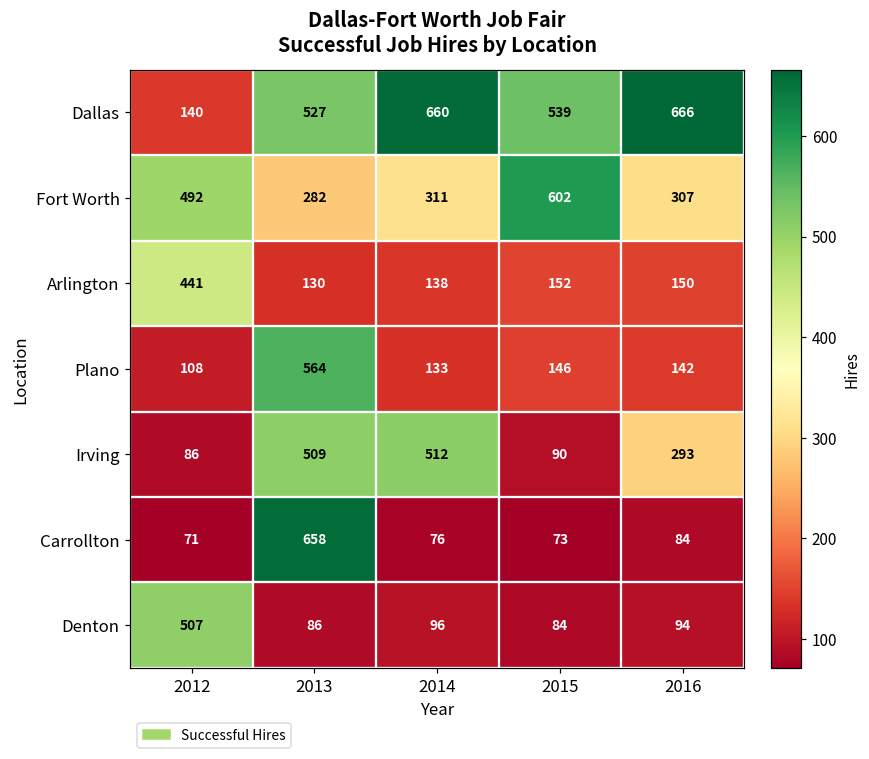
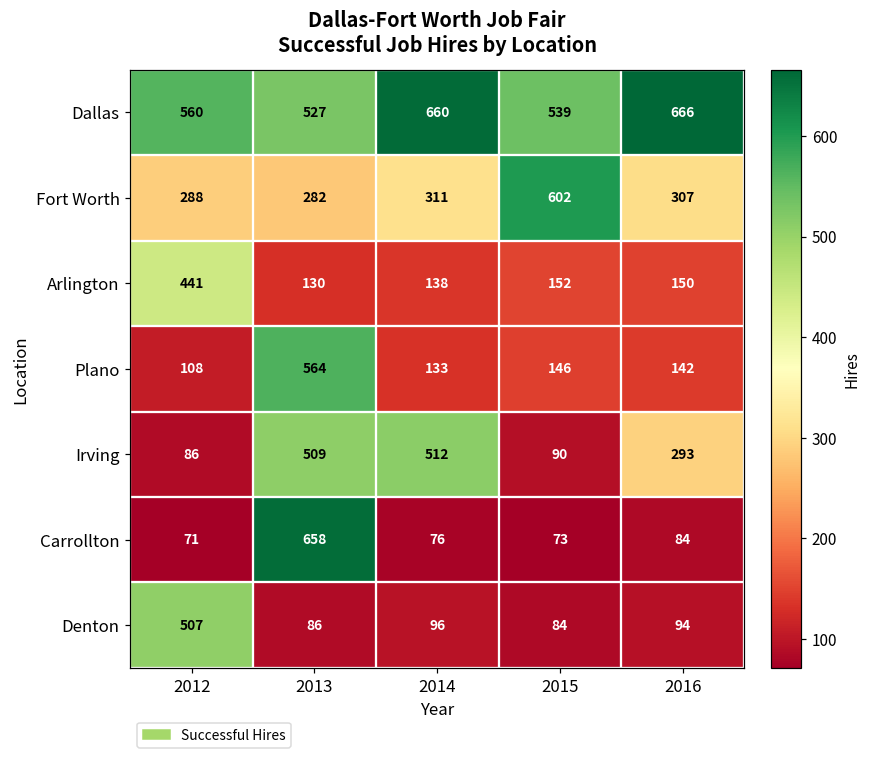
  {
    "Dallas": {
-     "2012": 140,
+     "2012": 560,
      "2013": 527,
      "2014": 660,
      "2015": 539,
      "2016": 666
    },
    "Fort Worth": {
-     "2012": 492,
+     "2012": 288,
      "2013": 282,
      "2014": 311,
      "2015": 602,
      "2016": 307
    },
    "Arlington": {
      "2012": 441,
      "2013": 130,
      "2014": 138,
      "2015": 152,
      "2016": 150
    },
    "Plano": {
      "2012": 108,
      "2013": 564,
      "2014": 133,
      "2015": 146,
      "2016": 142
    },
    "Irving": {
      "2012": 86,
      "2013": 509,
      "2014": 512,
      "2015": 90,
      "2016": 293
    },
    "Carrollton": {
      "2012": 71,
      "2013": 658,
      "2014": 76,
      "2015": 73,
      "2016": 84
    },
    "Denton": {
      "2012": 507,
      "2013": 86,
      "2014": 96,
      "2015": 84,
      "2016": 94
    }
  }
